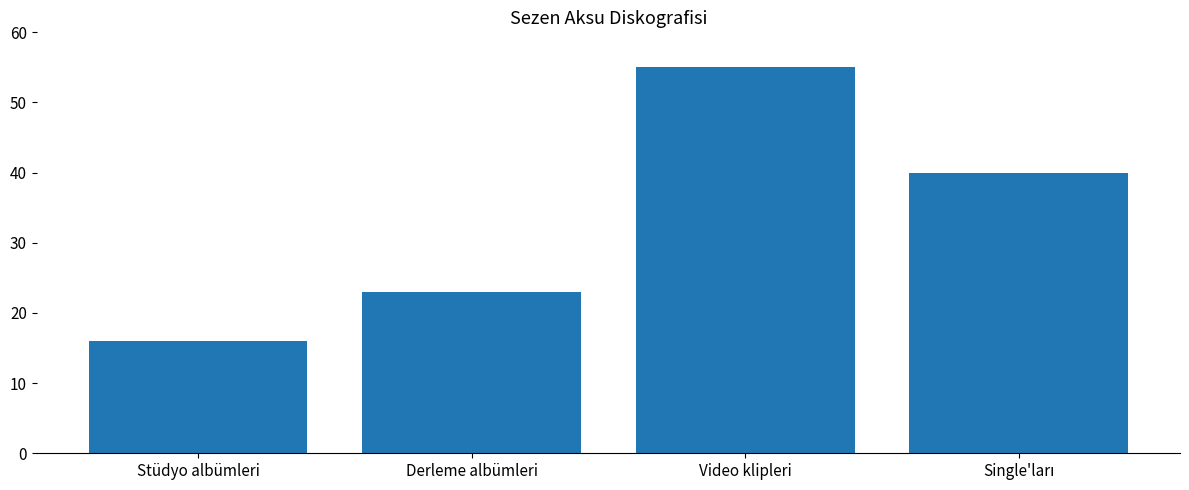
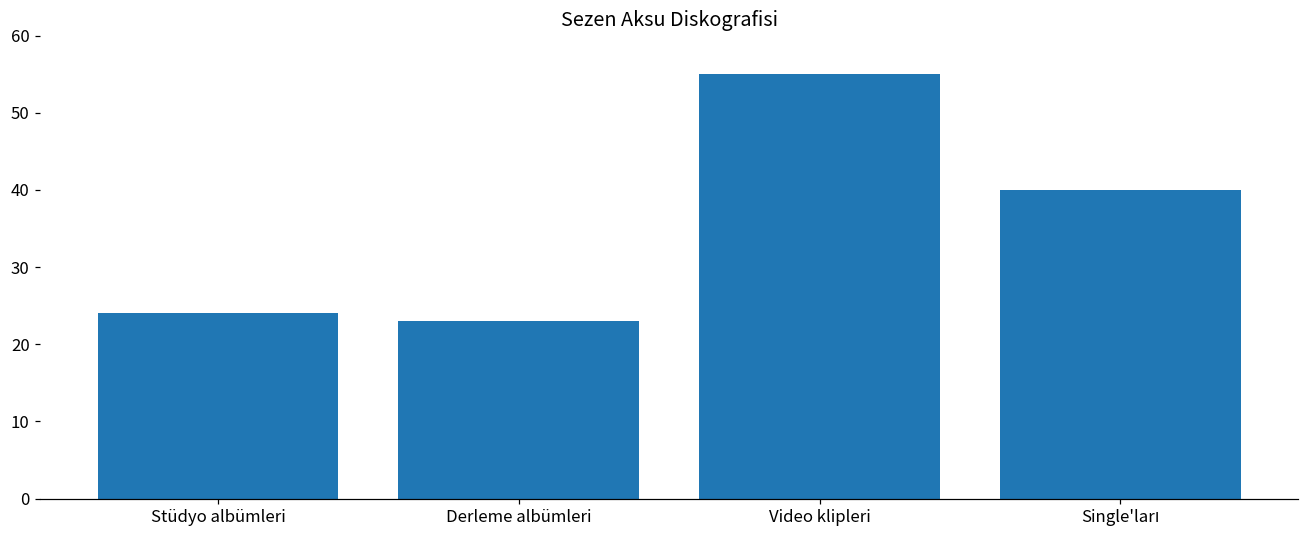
  {
-   "Stüdyo albümleri": 16,
+   "Stüdyo albümleri": 24,
    "Derleme albümleri": 23,
    "Video klipleri": 55,
    "Single'ları": 40
  }
